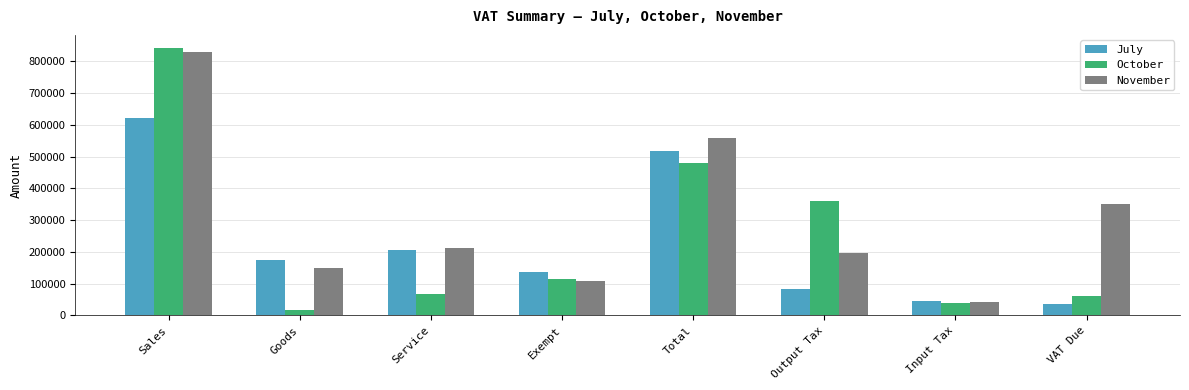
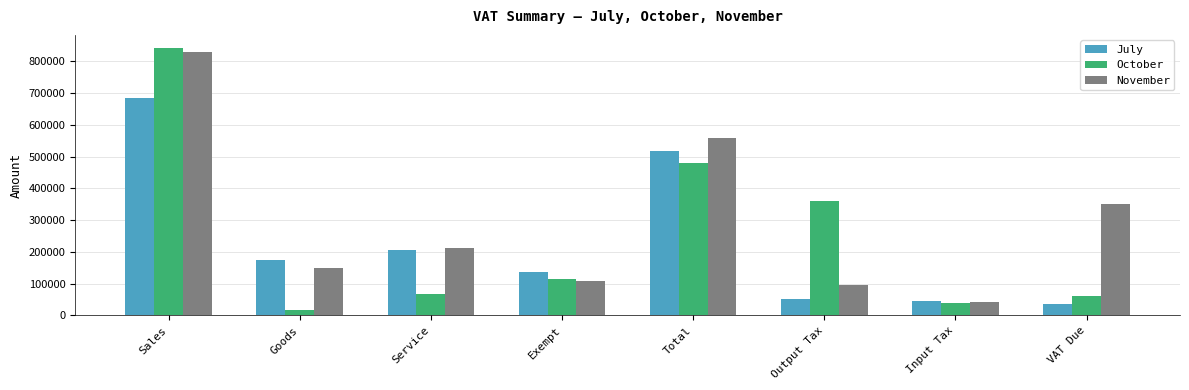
  {
    "July": {
-     "Sales": 620000,
+     "Sales": 680000,
      "Goods": 170000,
      "Service": 210000,
      "Exempt": 140000,
      "Total": 520000,
-     "Output Tax": 80000,
+     "Output Tax": 50000,
      "Input Tax": 50000,
      "VAT Due": 40000
    },
    "October": {
      "Sales": 840000,
      "Goods": 20000,
      "Service": 70000,
      "Exempt": 120000,
      "Total": 480000,
      "Output Tax": 360000,
      "Input Tax": 40000,
      "VAT Due": 60000
    },
    "November": {
      "Sales": 830000,
      "Goods": 150000,
      "Service": 210000,
      "Exempt": 110000,
      "Total": 560000,
-     "Output Tax": 200000,
+     "Output Tax": 90000,
      "Input Tax": 40000,
      "VAT Due": 350000
    }
  }
